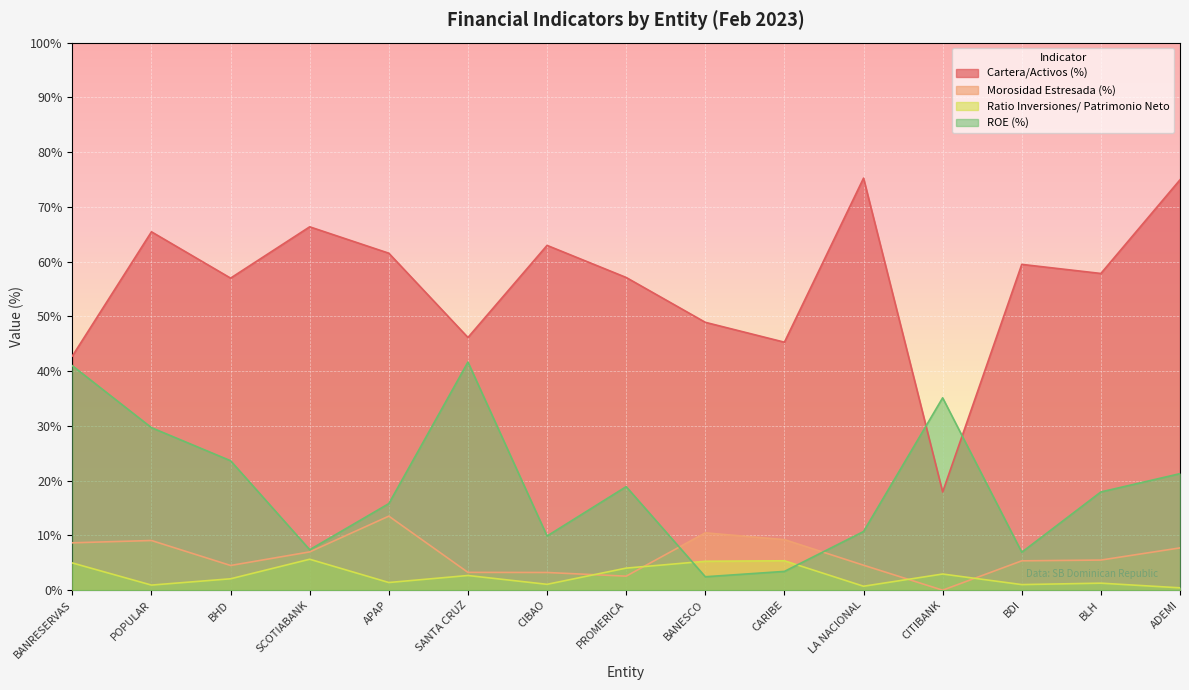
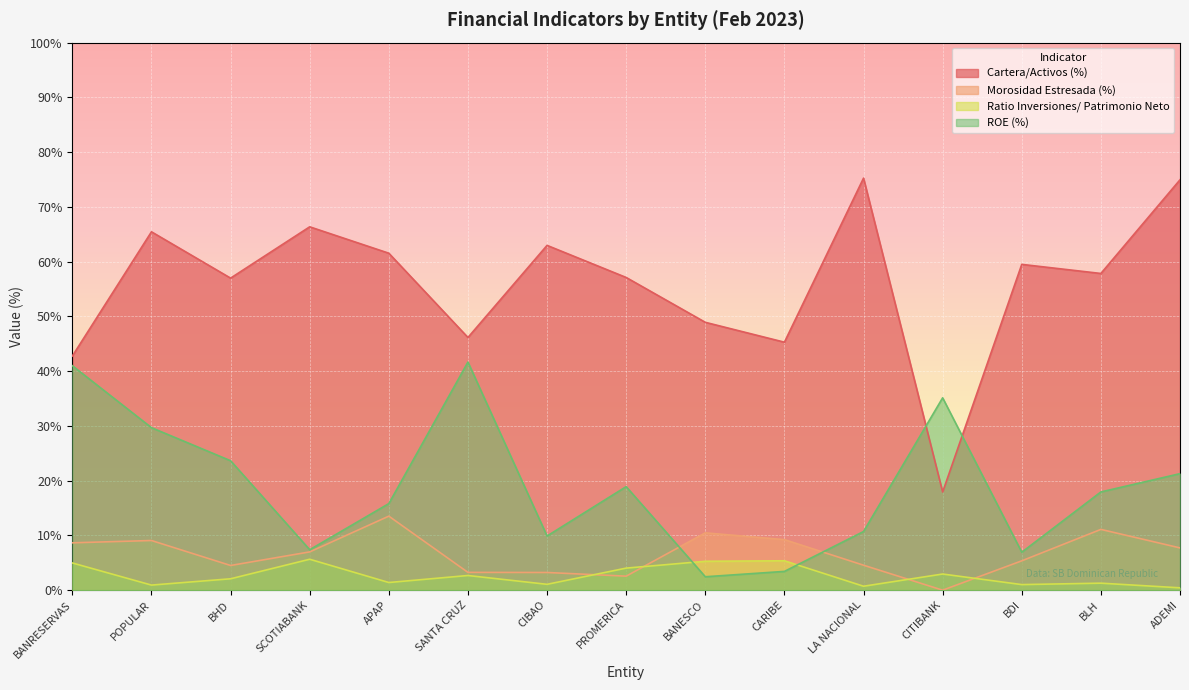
  {
    "Cartera/Activos (%)": {
      "BANRESERVAS": "43%",
      "POPULAR": "65%",
      "BHD": "57%",
      "SCOTIABANK": "66%",
      "APAP": "62%",
      "SANTA CRUZ": "46%",
      "CIBAO": "63%",
      "PROMERICA": "57%",
      "BANESCO": "49%",
      "CARIBE": "45%",
      "LA NACIONAL": "75%",
      "CITIBANK": "18%",
      "BDI": "60%",
      "BLH": "58%",
      "ADEMI": "75%"
    },
    "Morosidad Estresada (%)": {
      "BANRESERVAS": "9%",
      "POPULAR": "9%",
      "BHD": "5%",
      "APAP": "14%",
      "SANTA CRUZ": "3%",
      "CIBAO": "3%",
      "PROMERICA": "3%",
      "BANESCO": "10%",
      "CARIBE": "9%",
      "LA NACIONAL": "5%",
      "CITIBANK": "0%",
      "BDI": "5%",
-     "BLH": "6%",
+     "BLH": "11%",
      "ADEMI": "8%"
    },
    "Ratio Inversiones/ Patrimonio Neto": {
      "BANRESERVAS": "5%",
      "POPULAR": "1%",
      "BHD": "2%",
      "SCOTIABANK": "6%",
      "APAP": "1%",
      "SANTA CRUZ": "3%",
      "CIBAO": "1%",
      "PROMERICA": "4%",
      "BANESCO": "5%",
      "CARIBE": "5%",
      "LA NACIONAL": "1%",
      "CITIBANK": "3%",
      "BDI": "1%",
      "BLH": "1%",
      "ADEMI": "0%"
    },
    "ROE (%)": {
      "BANRESERVAS": "41%",
      "POPULAR": "30%",
      "BHD": "24%",
      "APAP": "16%",
      "SANTA CRUZ": "42%",
      "CIBAO": "10%",
      "PROMERICA": "19%",
      "BANESCO": "2%",
      "CARIBE": "3%",
      "LA NACIONAL": "11%",
      "CITIBANK": "35%",
      "BDI": "7%",
      "BLH": "18%",
      "ADEMI": "21%"
    }
  }
